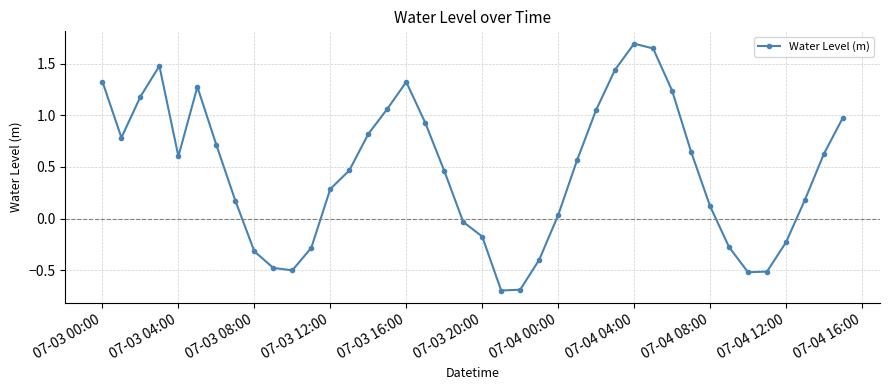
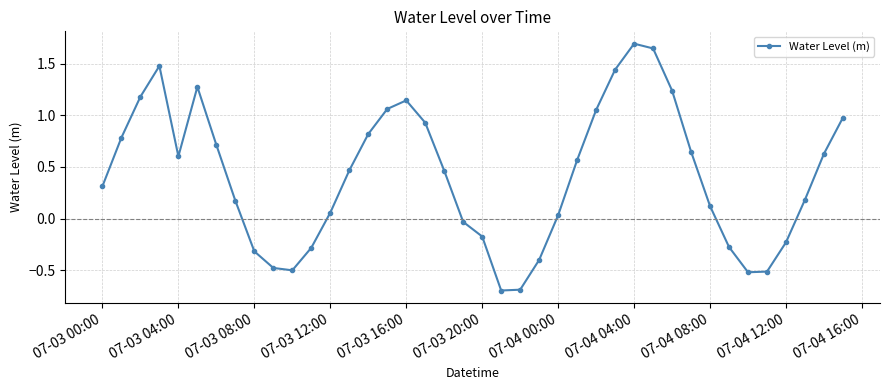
  {
-   "07-03 00:00": 1.33,
+   "07-03 00:00": 0.31,
    "07-03 04:00": 0.60,
    "07-03 08:00": -0.32,
-   "07-03 12:00": 0.29,
-   "07-03 16:00": 1.32,
+   "07-03 12:00": 0.06,
+   "07-03 16:00": 1.14,
    "07-03 20:00": -0.17,
    "07-04 00:00": 0.03,
    "07-04 04:00": 1.69,
    "07-04 08:00": 0.12,
    "07-04 12:00": -0.23
  }
